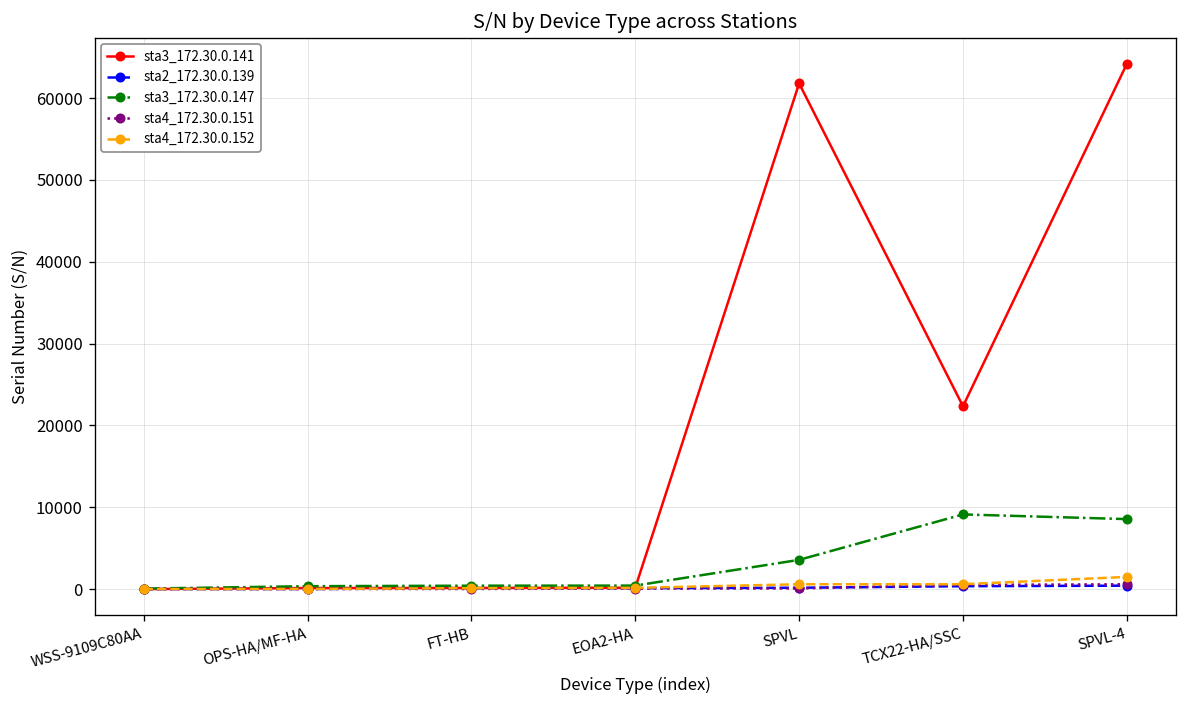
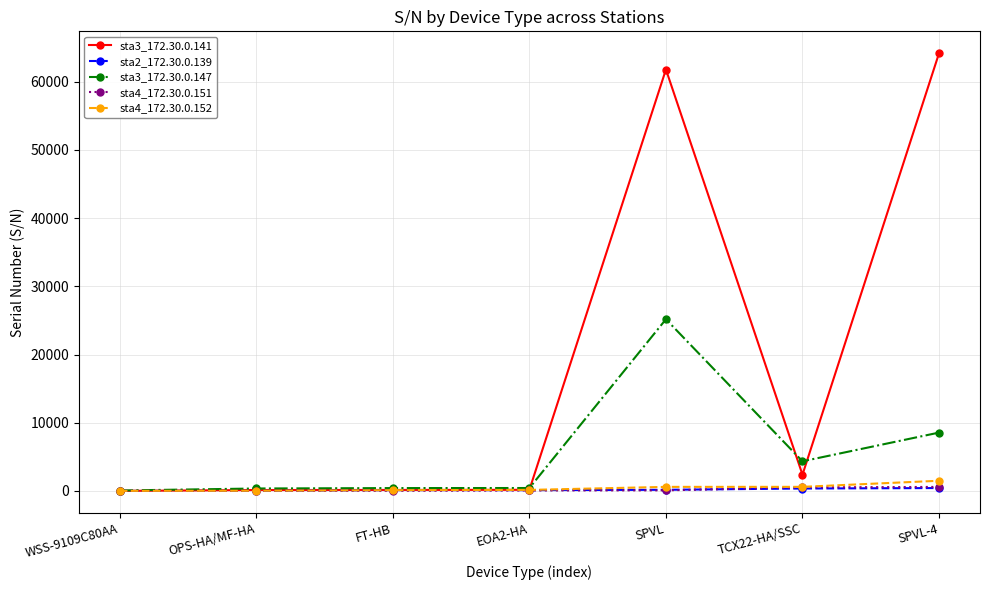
  {
    "sta3_172.30.0.141": {
      "SPVL": 62000,
-     "TCX22-HA/SSC": 22000,
+     "TCX22-HA/SSC": 2000,
      "SPVL-4": 64000
    },
    "sta3_172.30.0.147": {
-     "SPVL": 4000,
-     "TCX22-HA/SSC": 9000,
+     "SPVL": 25000,
+     "TCX22-HA/SSC": 4000,
      "SPVL-4": 9000
    },
    "sta4_172.30.0.152": {
      "SPVL": 1000,
      "SPVL-4": 1000
    }
  }
